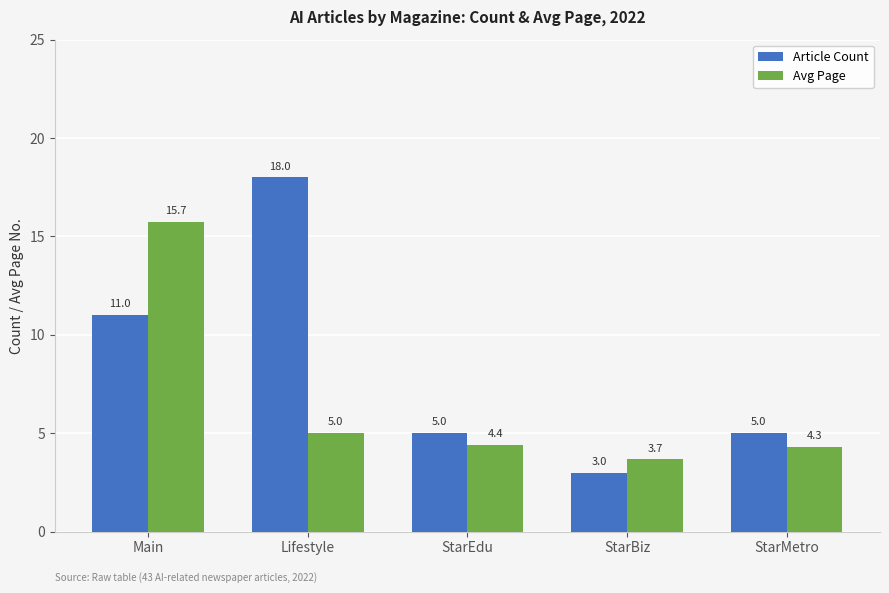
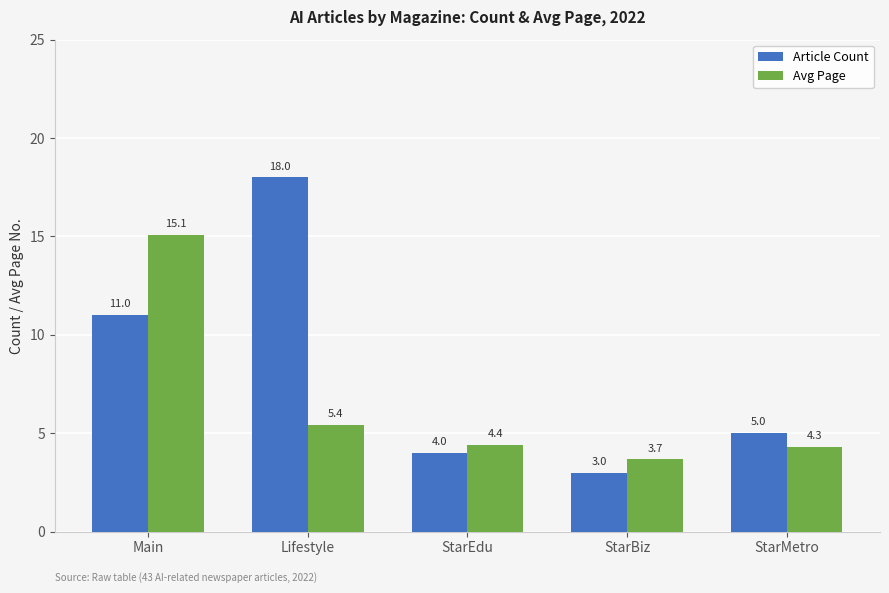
  {
    "Article Count": {
      "Main": 11.0,
      "Lifestyle": 18.0,
-     "StarEdu": 5.0,
+     "StarEdu": 4.0,
      "StarBiz": 3.0,
      "StarMetro": 5.0
    },
    "Avg Page": {
-     "Main": 15.7,
-     "Lifestyle": 5.0,
+     "Main": 15.1,
+     "Lifestyle": 5.4,
      "StarEdu": 4.4,
      "StarBiz": 3.7,
      "StarMetro": 4.3
    }
  }
